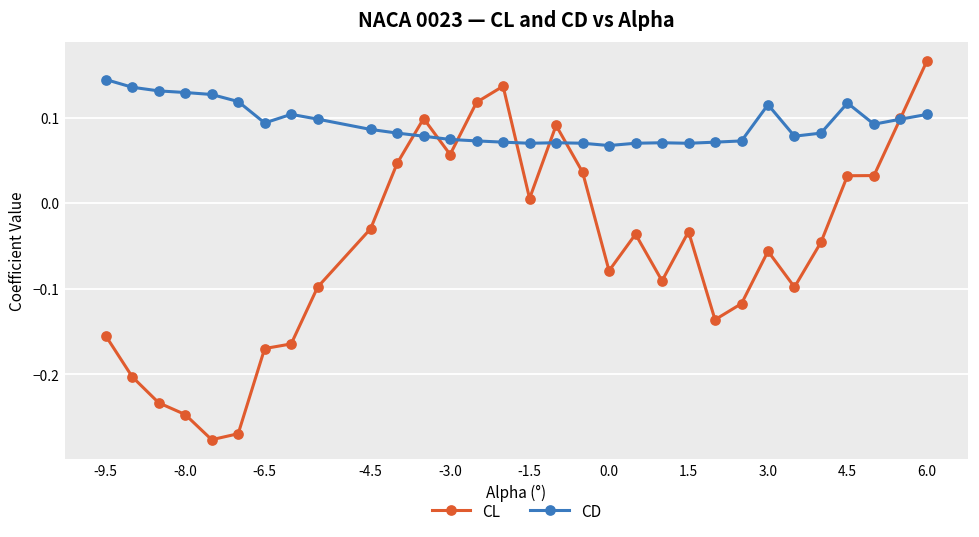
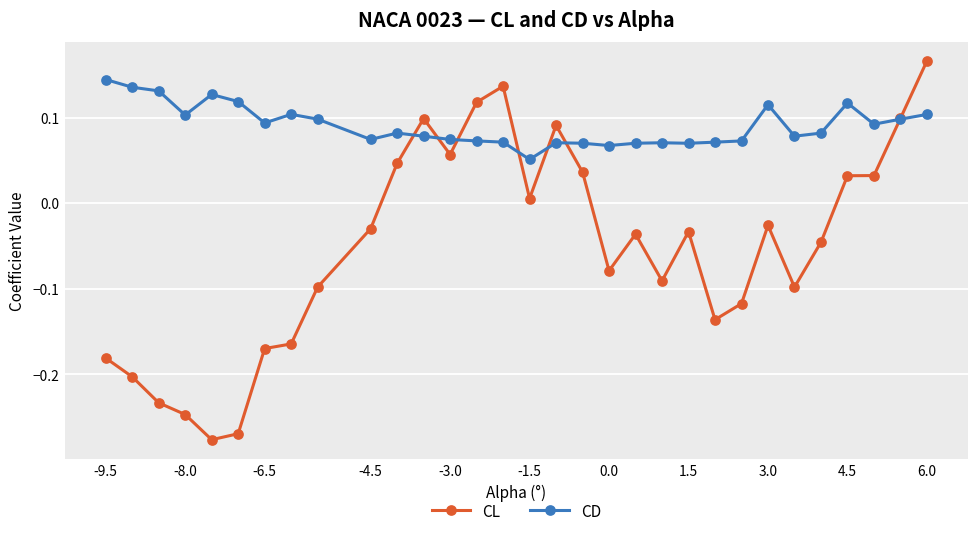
  {
    "CL": {
-     "-9.5": -0.16,
+     "-9.5": -0.18,
      "-8.0": -0.25,
      "-6.5": -0.17,
      "-4.5": -0.03,
      "-3.0": 0.06,
      "-1.5": 0.01,
      "0.0": -0.08,
      "1.5": -0.03,
-     "3.0": -0.06,
+     "3.0": -0.03,
      "4.5": 0.03,
      "6.0": 0.17
    },
    "CD": {
      "-9.5": 0.14,
-     "-8.0": 0.13,
+     "-8.0": 0.10,
      "-6.5": 0.09,
-     "-4.5": 0.09,
+     "-4.5": 0.07,
      "-3.0": 0.07,
-     "-1.5": 0.07,
+     "-1.5": 0.05,
      "0.0": 0.07,
      "1.5": 0.07,
      "3.0": 0.12,
      "4.5": 0.12,
      "6.0": 0.10
    }
  }
